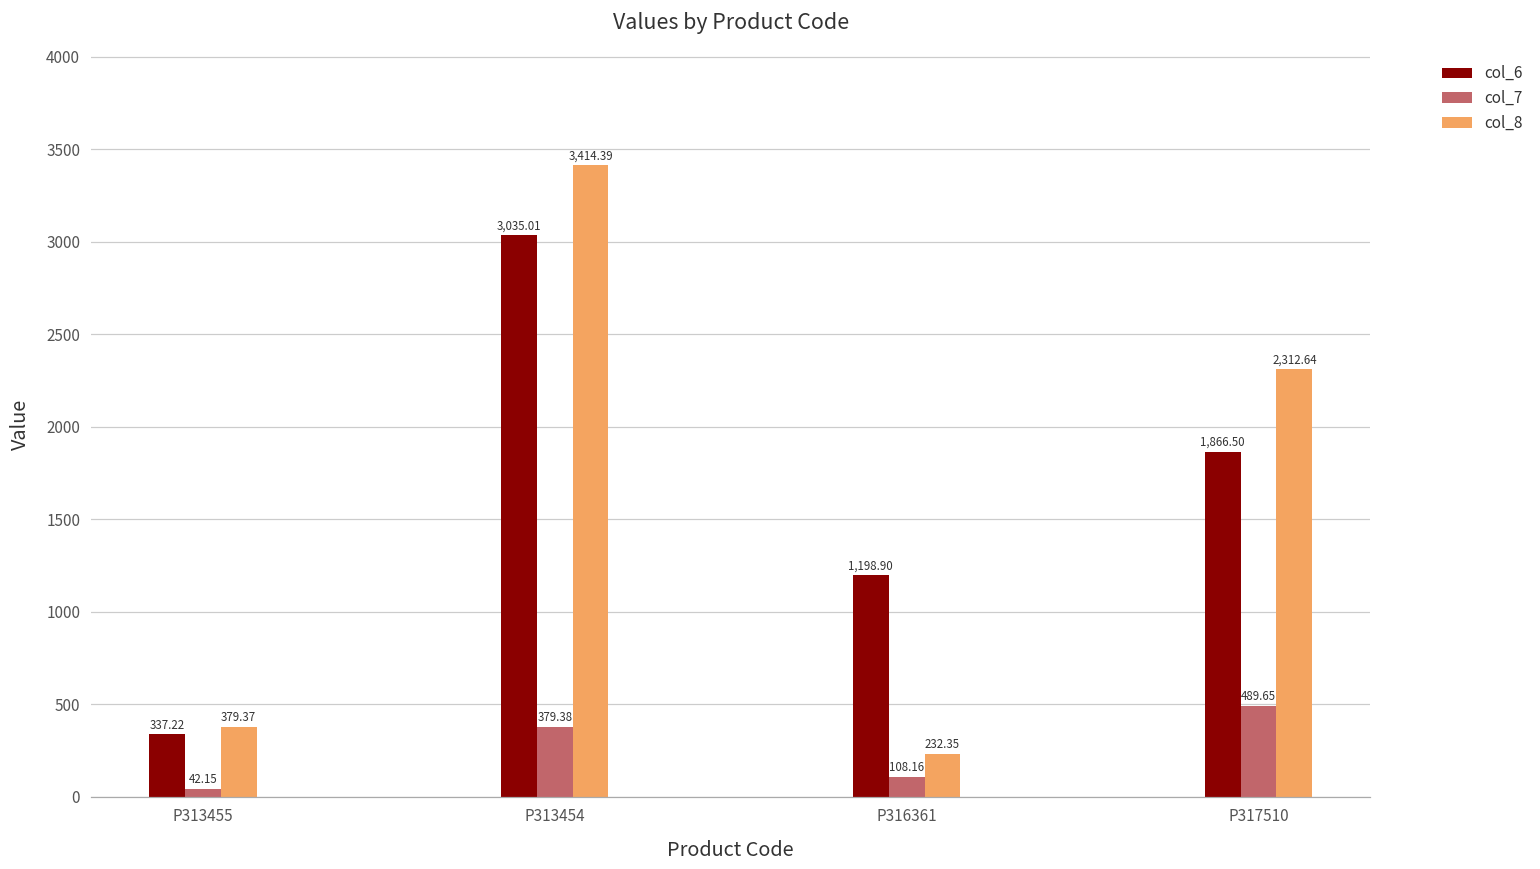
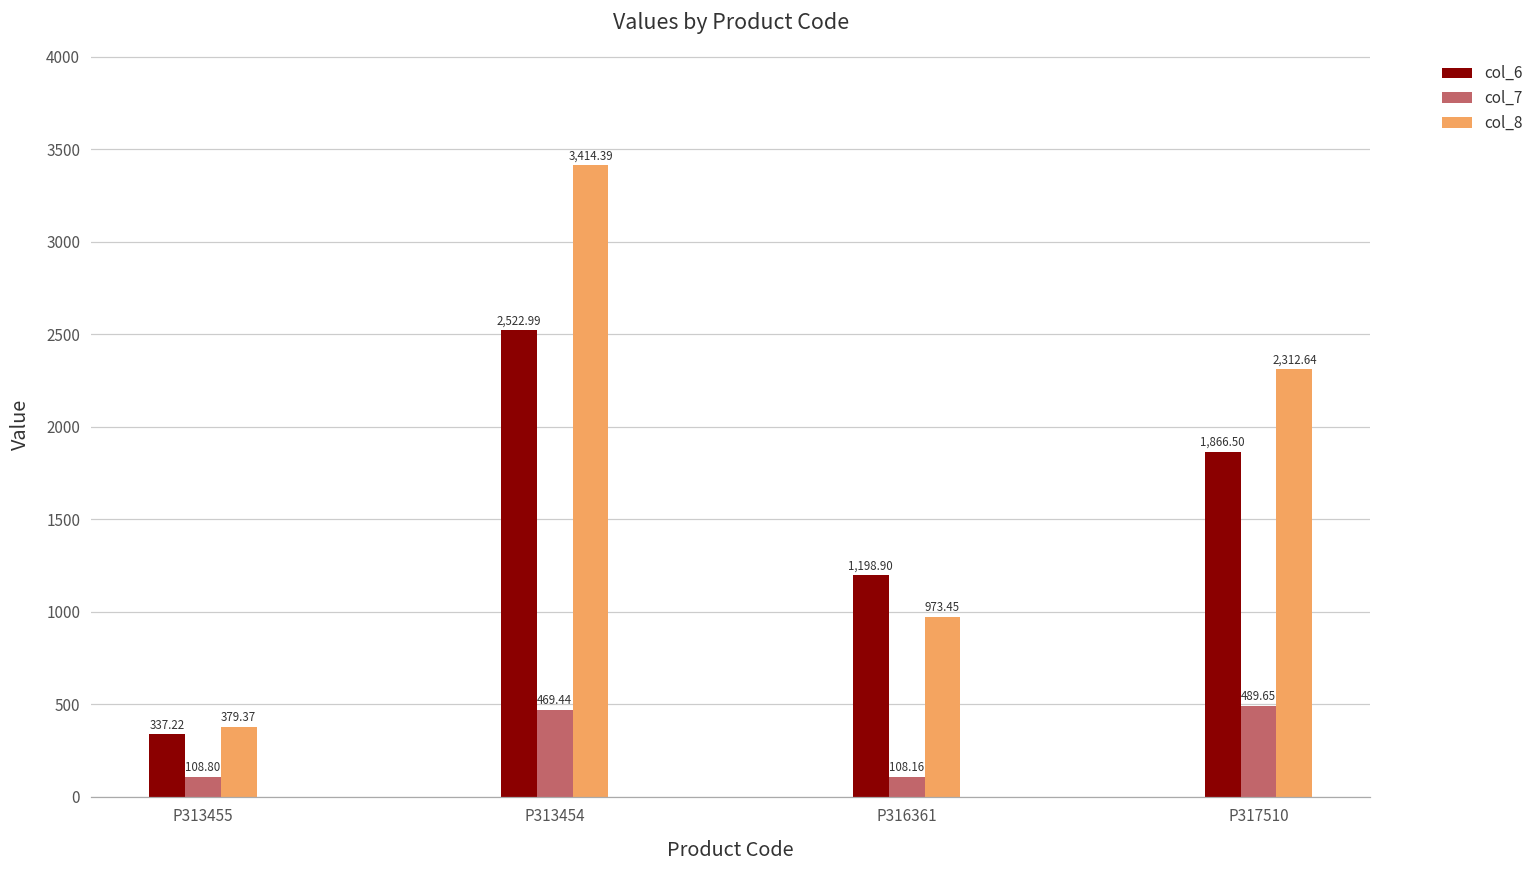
  {
    "col_6": {
      "P313455": "337.22",
-     "P313454": "3,035.01",
+     "P313454": "2,522.99",
      "P316361": "1,198.90",
      "P317510": "1,866.50"
    },
    "col_7": {
-     "P313455": "42.15",
-     "P313454": "379.38",
+     "P313455": "108.80",
+     "P313454": "469.44",
      "P316361": "108.16",
      "P317510": "489.65"
    },
    "col_8": {
      "P313455": "379.37",
      "P313454": "3,414.39",
-     "P316361": "232.35",
+     "P316361": "973.45",
      "P317510": "2,312.64"
    }
  }
